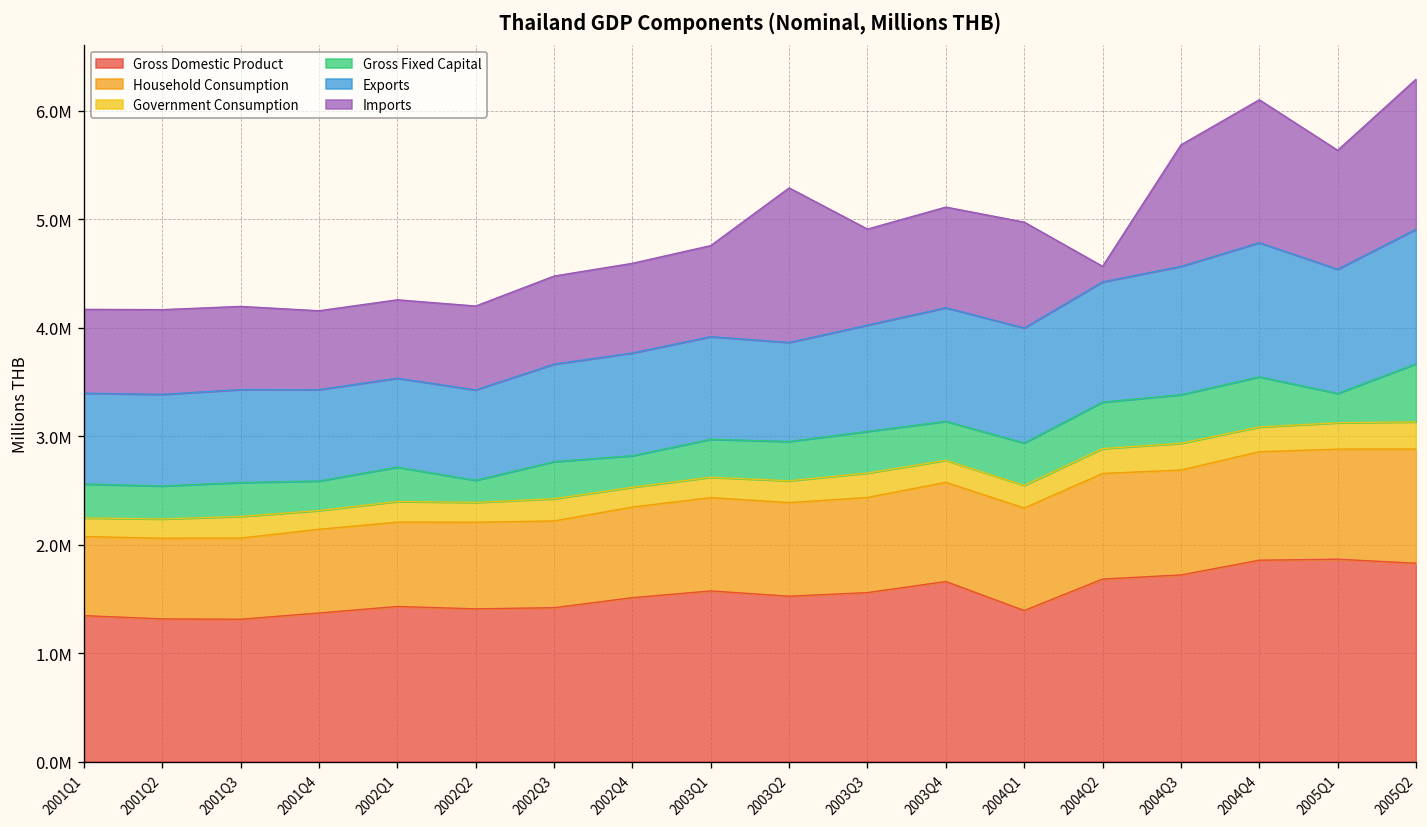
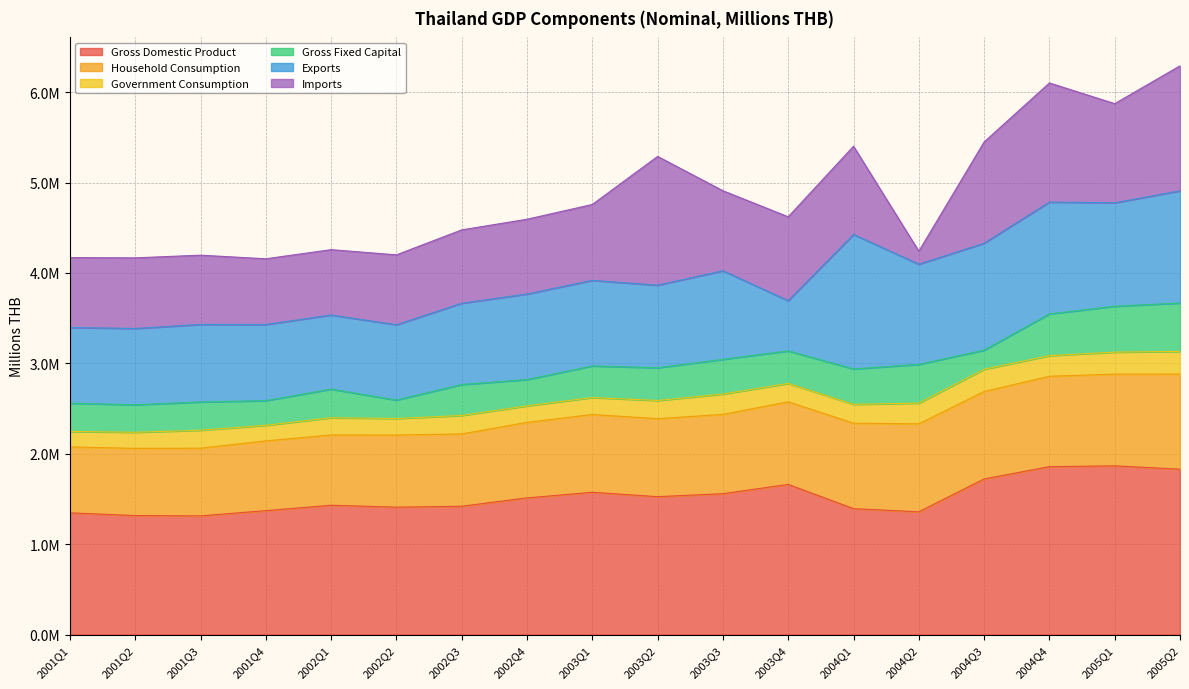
  {
    "Gross Domestic Product": {
      "2001Q1": 1300000,
      "2001Q2": 1300000,
      "2001Q3": 1300000,
      "2001Q4": 1400000,
      "2002Q1": 1400000,
      "2002Q2": 1400000,
      "2002Q3": 1400000,
      "2002Q4": 1500000,
      "2003Q1": 1600000,
      "2003Q2": 1500000,
      "2003Q3": 1600000,
      "2003Q4": 1700000,
      "2004Q1": 1400000,
-     "2004Q2": 1700000,
+     "2004Q2": 1400000,
      "2004Q3": 1700000,
      "2004Q4": 1900000,
      "2005Q1": 1900000,
      "2005Q2": 1800000
    },
    "Gross Fixed Capital": {
      "2001Q1": 300000,
      "2001Q2": 300000,
      "2001Q3": 300000,
      "2001Q4": 300000,
      "2002Q1": 300000,
      "2002Q2": 200000,
      "2002Q3": 300000,
      "2002Q4": 300000,
      "2003Q1": 300000,
      "2003Q2": 400000,
      "2003Q3": 400000,
      "2003Q4": 400000,
      "2004Q1": 400000,
      "2004Q2": 400000,
-     "2004Q3": 400000,
+     "2004Q3": 200000,
      "2004Q4": 500000,
-     "2005Q1": 300000,
+     "2005Q1": 500000,
      "2005Q2": 500000
    },
    "Exports": {
      "2001Q1": 800000,
      "2001Q2": 800000,
      "2001Q3": 900000,
      "2001Q4": 800000,
      "2002Q1": 800000,
      "2002Q2": 800000,
      "2002Q3": 900000,
      "2002Q4": 900000,
      "2003Q1": 900000,
      "2003Q2": 900000,
      "2003Q3": 1000000,
-     "2003Q4": 1000000,
-     "2004Q1": 1100000,
+     "2003Q4": 600000,
+     "2004Q1": 1500000,
      "2004Q2": 1100000,
      "2004Q3": 1200000,
      "2004Q4": 1200000,
      "2005Q1": 1100000,
      "2005Q2": 1200000
    },
    "Imports": {
      "2001Q1": 800000,
      "2001Q2": 800000,
      "2001Q3": 800000,
      "2001Q4": 700000,
      "2002Q1": 700000,
      "2002Q2": 800000,
      "2002Q3": 800000,
      "2002Q4": 800000,
      "2003Q1": 800000,
      "2003Q2": 1400000,
      "2003Q3": 900000,
      "2003Q4": 900000,
      "2004Q1": 1000000,
      "2004Q2": 100000,
      "2004Q3": 1100000,
      "2004Q4": 1300000,
      "2005Q1": 1100000,
      "2005Q2": 1400000
    }
  }
